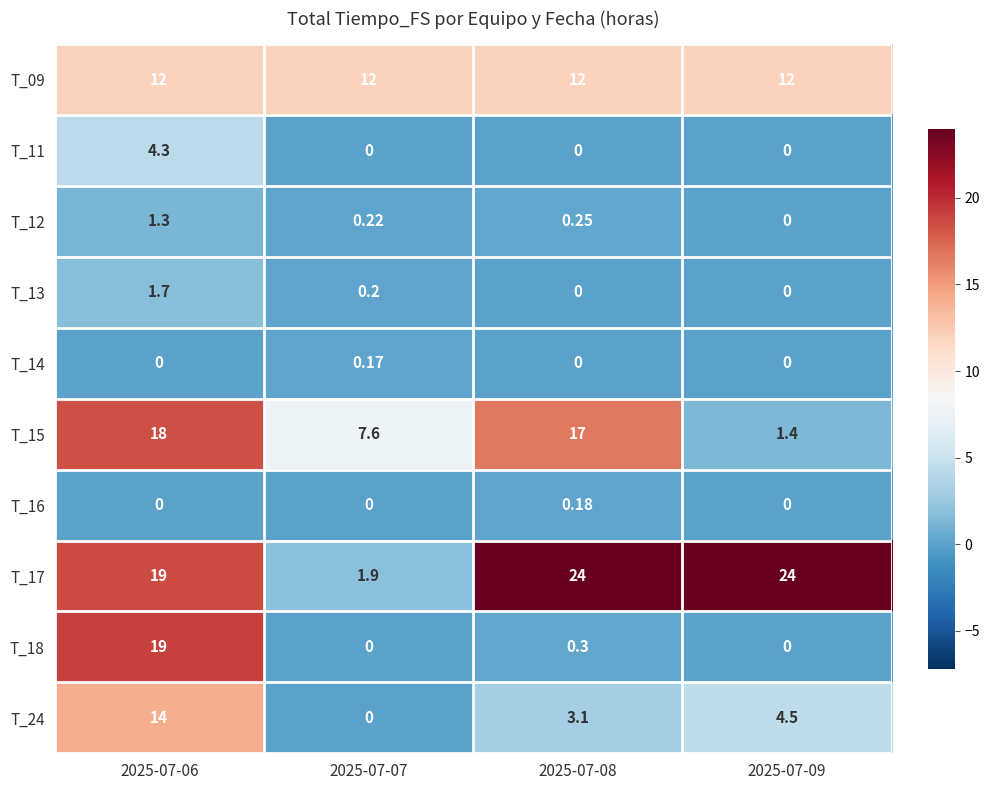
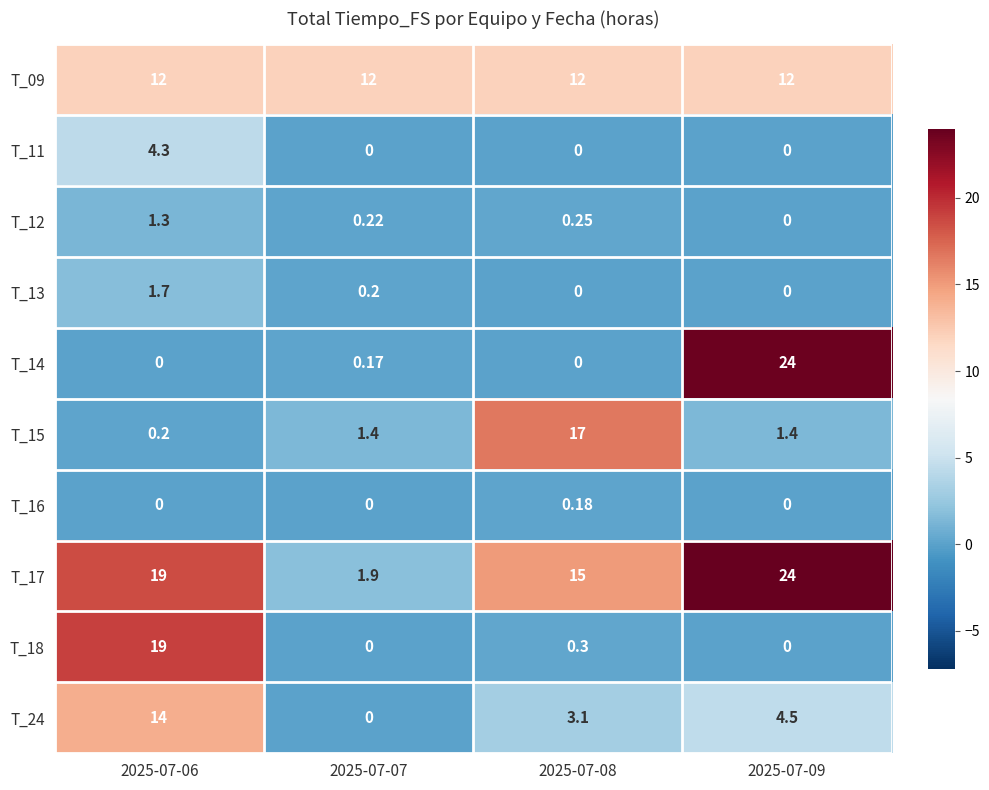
  {
    "T_09": {
      "2025-07-06": 12,
      "2025-07-07": 12,
      "2025-07-08": 12,
      "2025-07-09": 12
    },
    "T_11": {
      "2025-07-06": 4.3,
      "2025-07-07": 0,
      "2025-07-08": 0,
      "2025-07-09": 0
    },
    "T_12": {
      "2025-07-06": 1.3,
      "2025-07-07": 0.22,
      "2025-07-08": 0.25,
      "2025-07-09": 0
    },
    "T_13": {
      "2025-07-06": 1.7,
      "2025-07-07": 0.2,
      "2025-07-08": 0,
      "2025-07-09": 0
    },
    "T_14": {
      "2025-07-06": 0,
      "2025-07-07": 0.17,
      "2025-07-08": 0,
-     "2025-07-09": 0
+     "2025-07-09": 24
    },
    "T_15": {
-     "2025-07-06": 18,
-     "2025-07-07": 7.6,
+     "2025-07-06": 0.2,
+     "2025-07-07": 1.4,
      "2025-07-08": 17,
      "2025-07-09": 1.4
    },
    "T_16": {
      "2025-07-06": 0,
      "2025-07-07": 0,
      "2025-07-08": 0.18,
      "2025-07-09": 0
    },
    "T_17": {
      "2025-07-06": 19,
      "2025-07-07": 1.9,
-     "2025-07-08": 24,
+     "2025-07-08": 15,
      "2025-07-09": 24
    },
    "T_18": {
      "2025-07-06": 19,
      "2025-07-07": 0,
      "2025-07-08": 0.3,
      "2025-07-09": 0
    },
    "T_24": {
      "2025-07-06": 14,
      "2025-07-07": 0,
      "2025-07-08": 3.1,
      "2025-07-09": 4.5
    }
  }
